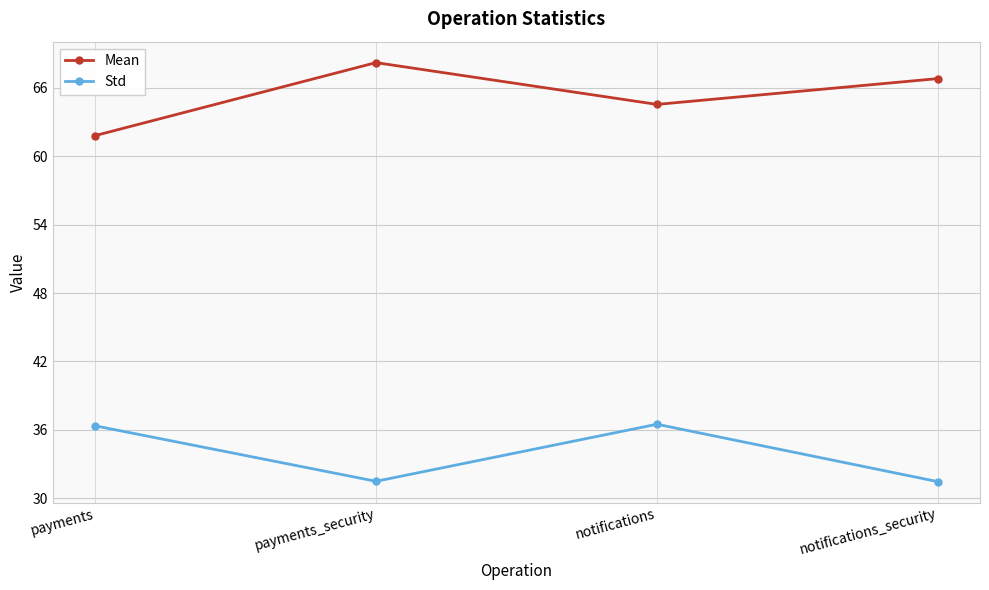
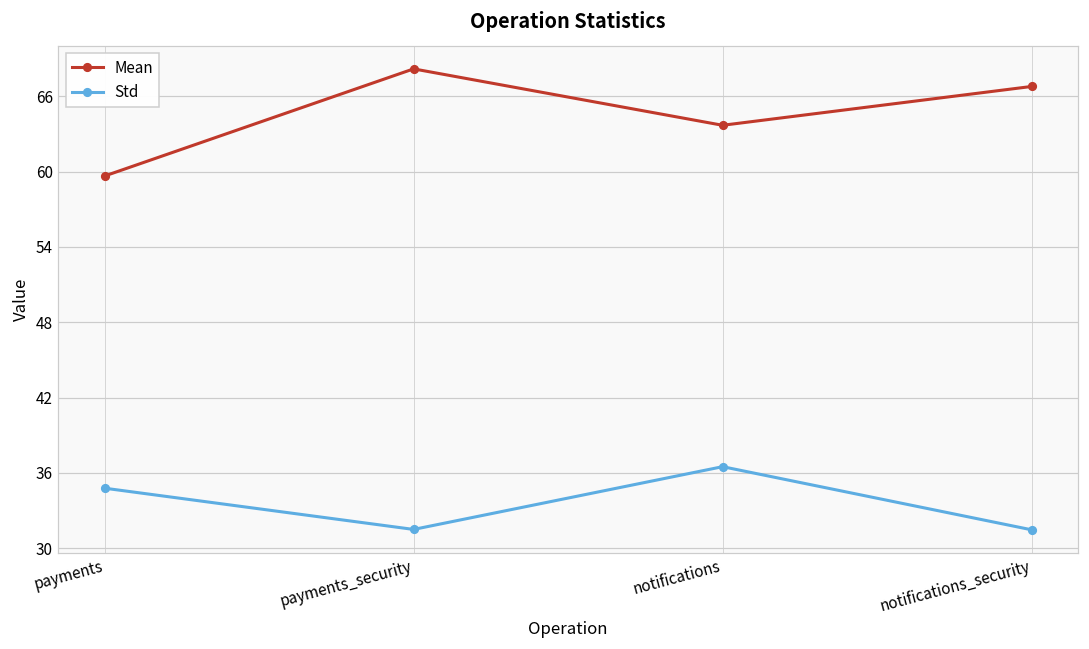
  {
    "Mean": {
-     "payments": 61.8,
+     "payments": 59.7,
      "payments_security": 68.2,
-     "notifications": 64.5,
+     "notifications": 63.7,
      "notifications_security": 66.8
    },
    "Std": {
-     "payments": 36.4,
+     "payments": 34.8,
      "payments_security": 31.5,
      "notifications": 36.5,
      "notifications_security": 31.5
    }
  }
